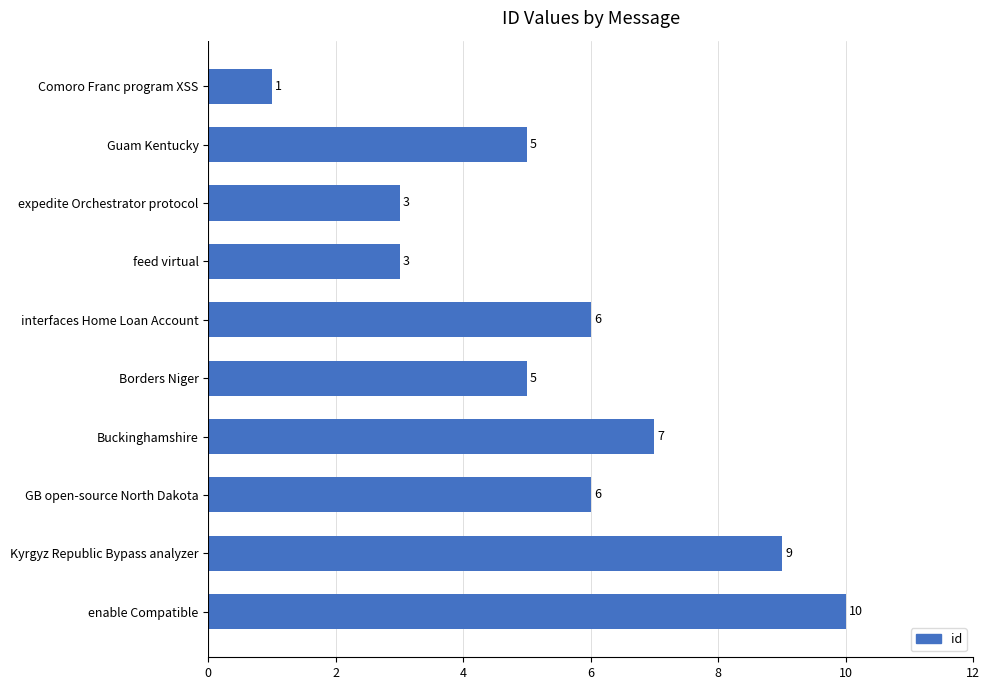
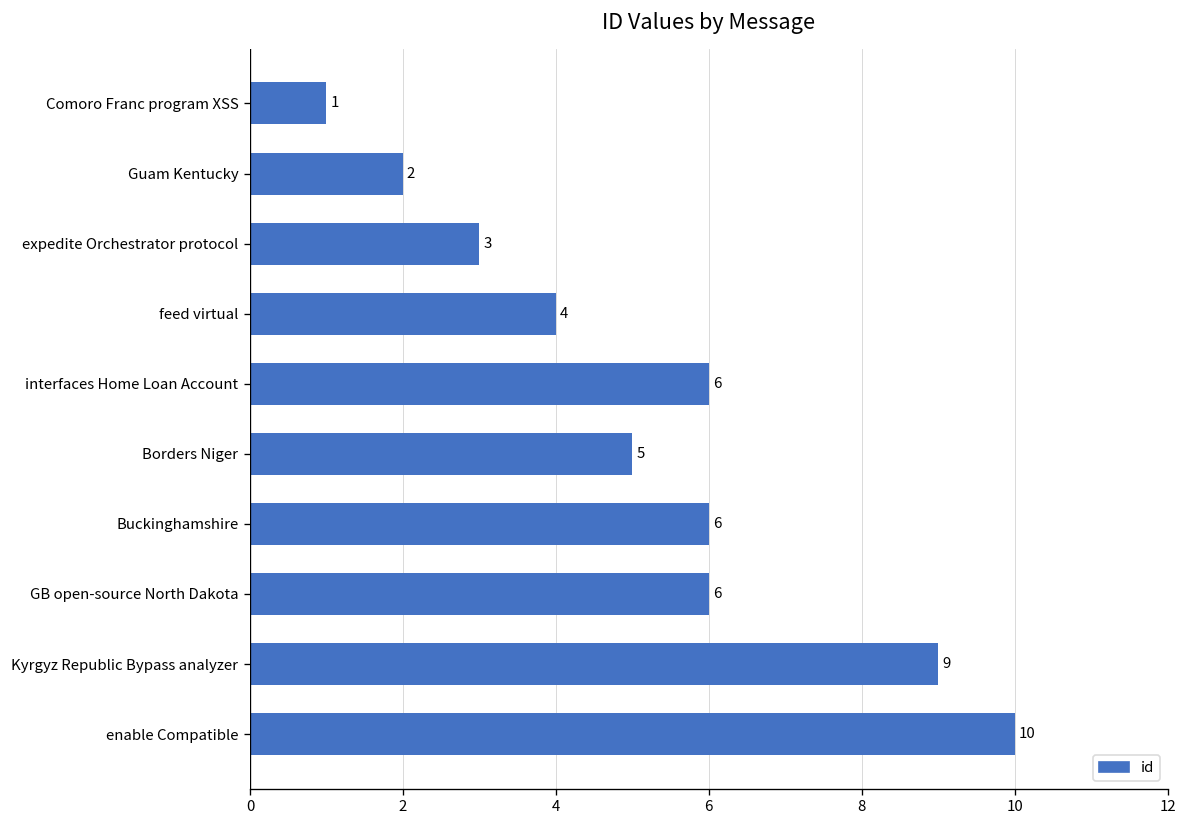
  {
    "Comoro Franc program XSS": 1,
-   "Guam Kentucky": 5,
+   "Guam Kentucky": 2,
    "expedite Orchestrator protocol": 3,
-   "feed virtual": 3,
+   "feed virtual": 4,
    "interfaces Home Loan Account": 6,
    "Borders Niger": 5,
-   "Buckinghamshire": 7,
+   "Buckinghamshire": 6,
    "GB open-source North Dakota": 6,
    "Kyrgyz Republic Bypass analyzer": 9,
    "enable Compatible": 10
  }
